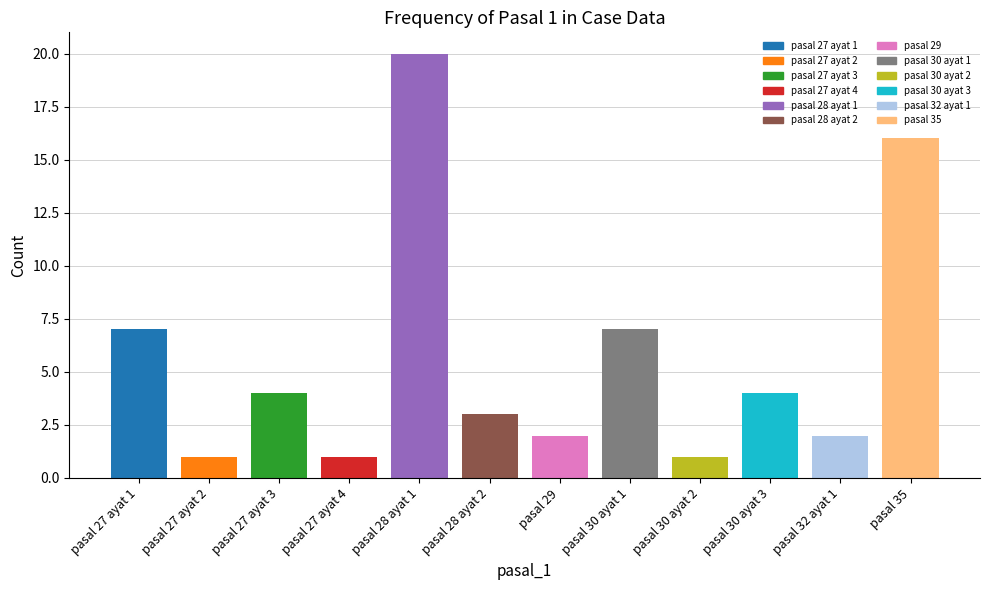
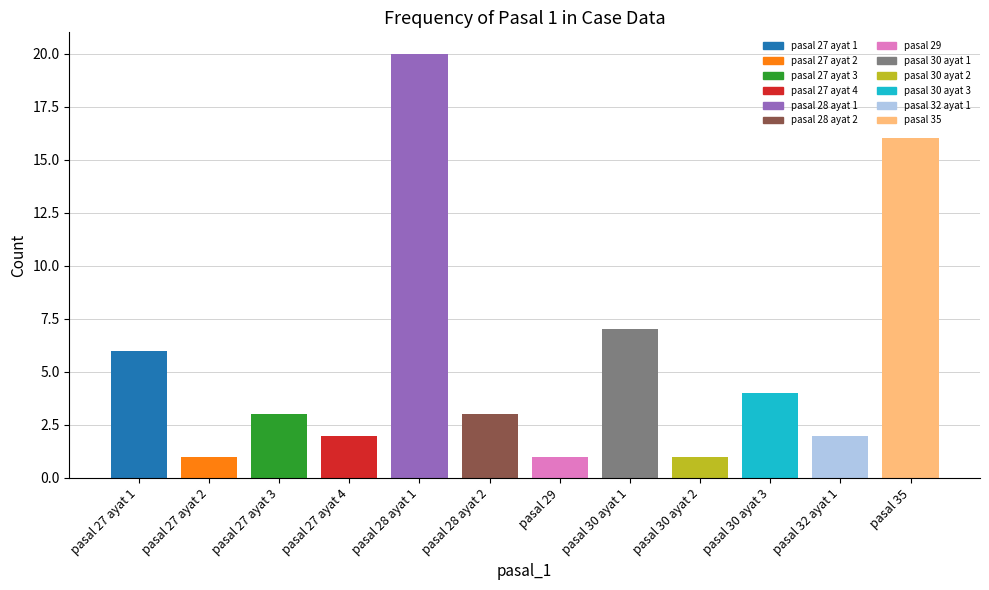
  {
-   "pasal 27 ayat 1": 7,
+   "pasal 27 ayat 1": 6,
    "pasal 27 ayat 2": 1,
-   "pasal 27 ayat 3": 4,
-   "pasal 27 ayat 4": 1,
+   "pasal 27 ayat 3": 3,
+   "pasal 27 ayat 4": 2,
    "pasal 28 ayat 1": 20,
    "pasal 28 ayat 2": 3,
-   "pasal 29": 2,
+   "pasal 29": 1,
    "pasal 30 ayat 1": 7,
    "pasal 30 ayat 2": 1,
    "pasal 30 ayat 3": 4,
    "pasal 32 ayat 1": 2,
    "pasal 35": 16
  }
